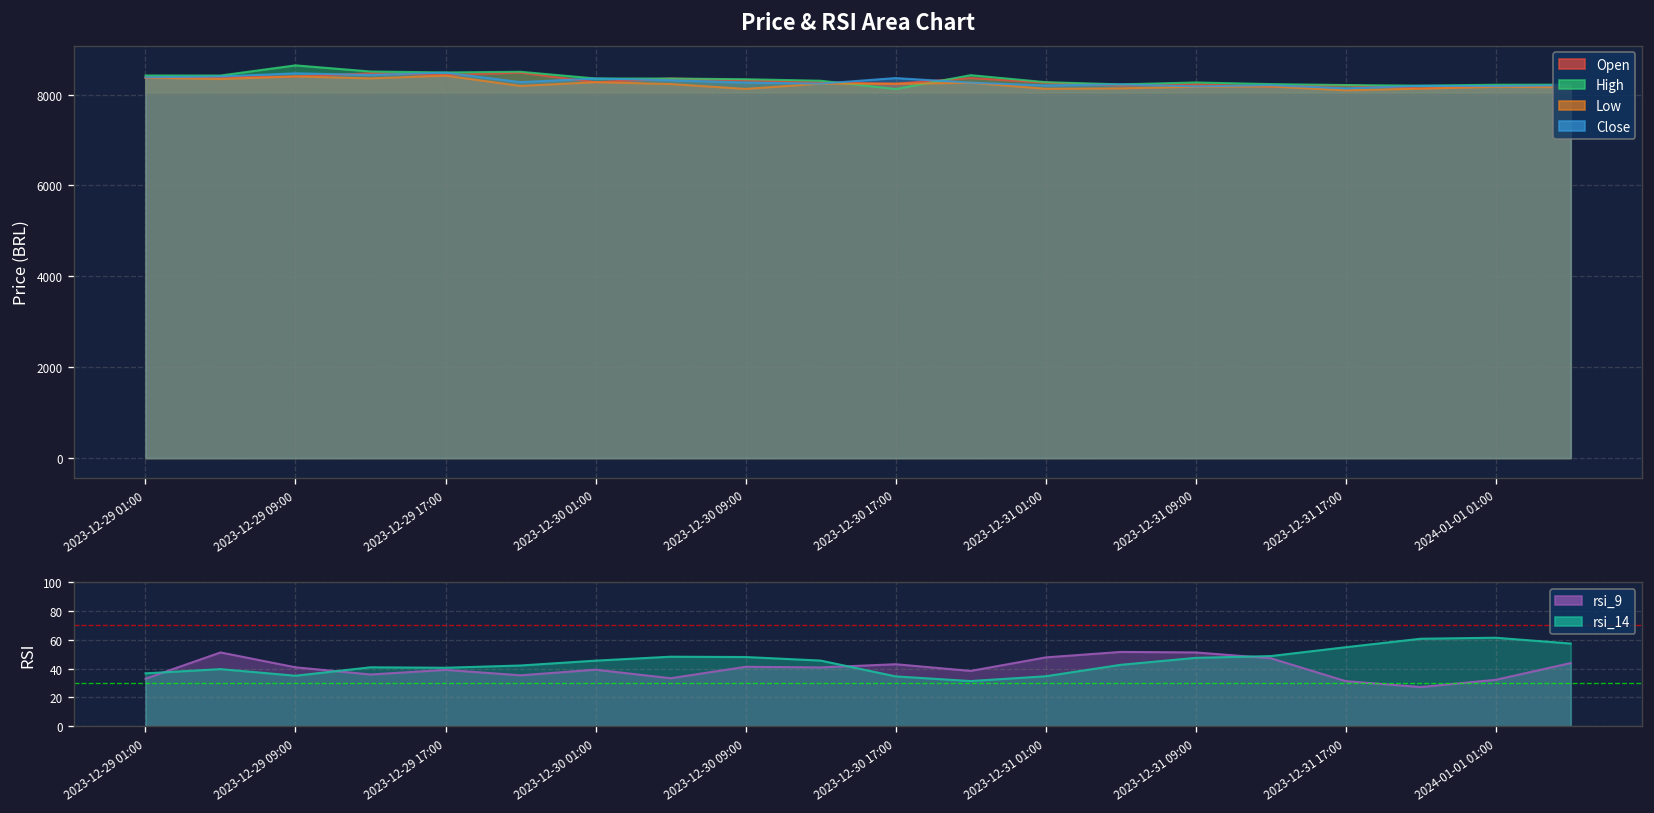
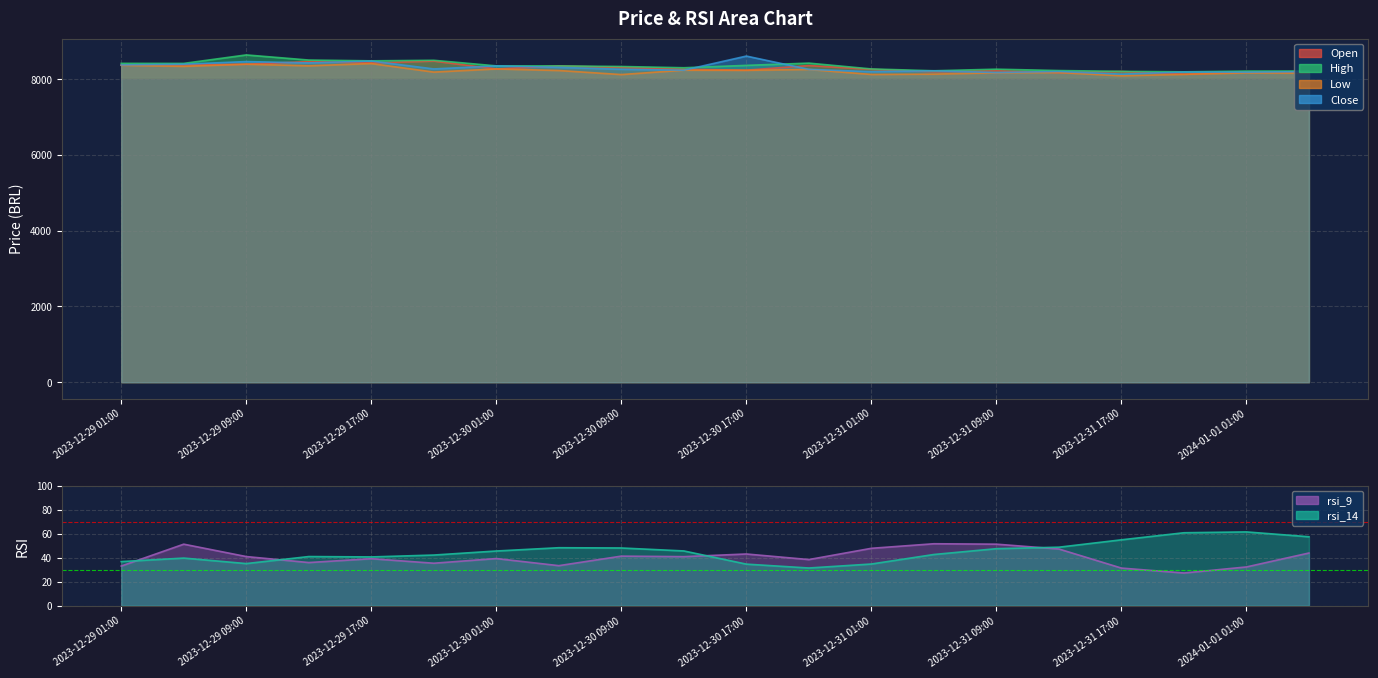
  {
    "Price & RSI Area Chart": {
      "High": {
        "2023-12-29 09:00": 8600,
-       "2023-12-30 17:00": 8100
+       "2023-12-30 17:00": 8400
      },
      "Close": {
        "2023-12-29 09:00": 8500,
-       "2023-12-30 17:00": 8400
+       "2023-12-30 17:00": 8600
      }
    }
  }
